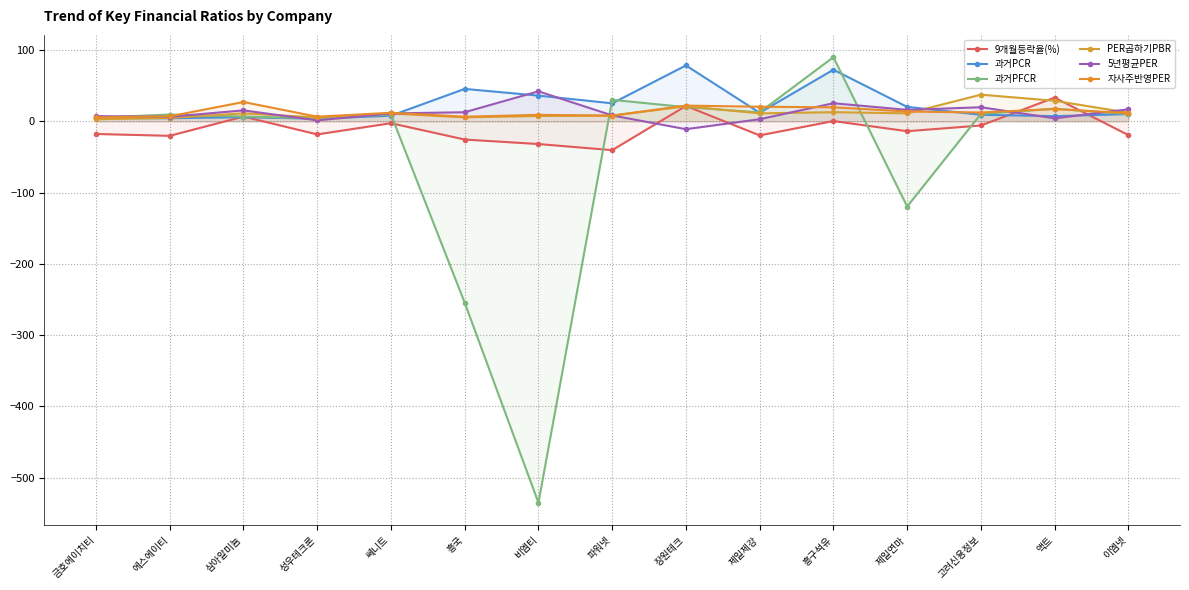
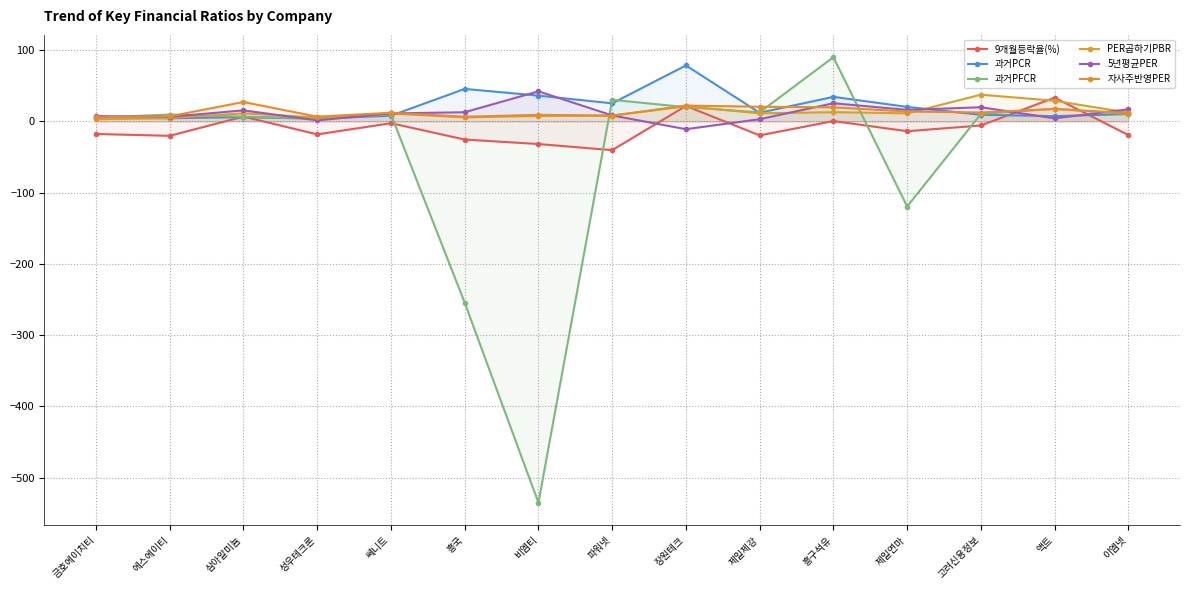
  {
    "과거PCR": {
      "흥국": 50,
      "비엠티": 40,
      "파워넷": 30,
      "장원테크": 80,
-     "흥구석유": 70,
+     "흥구석유": 30,
      "제일연마": 20
    }
  }
